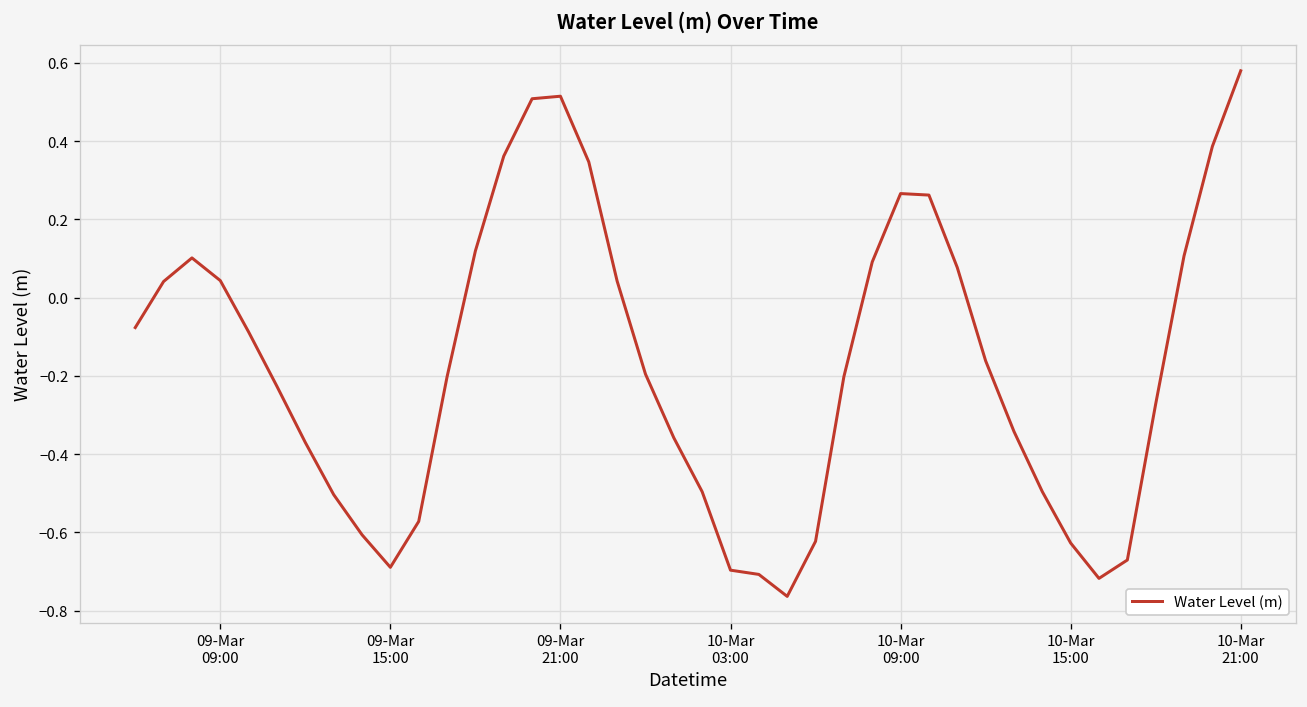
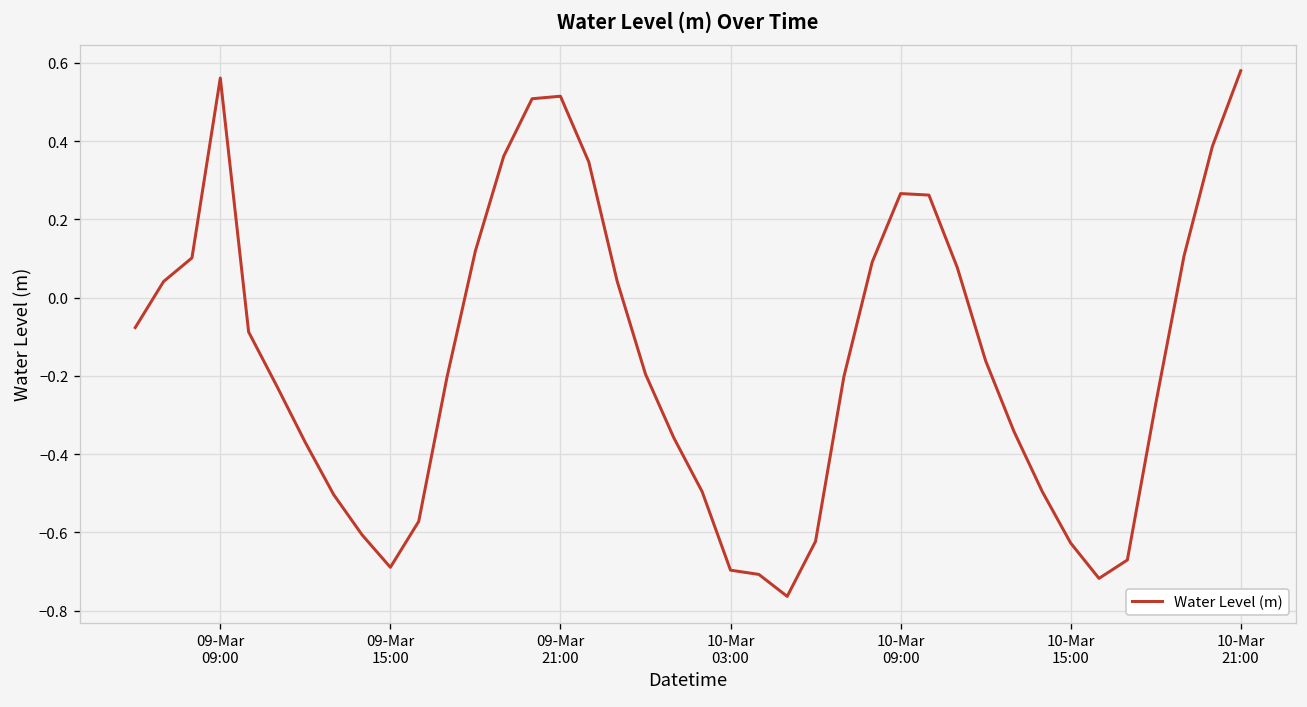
  {
-   "09-Mar 09:00": 0.04,
+   "09-Mar 09:00": 0.56,
    "09-Mar 15:00": -0.69,
    "09-Mar 21:00": 0.52,
    "10-Mar 03:00": -0.70,
    "10-Mar 09:00": 0.27,
    "10-Mar 15:00": -0.63,
    "10-Mar 21:00": 0.58
  }
